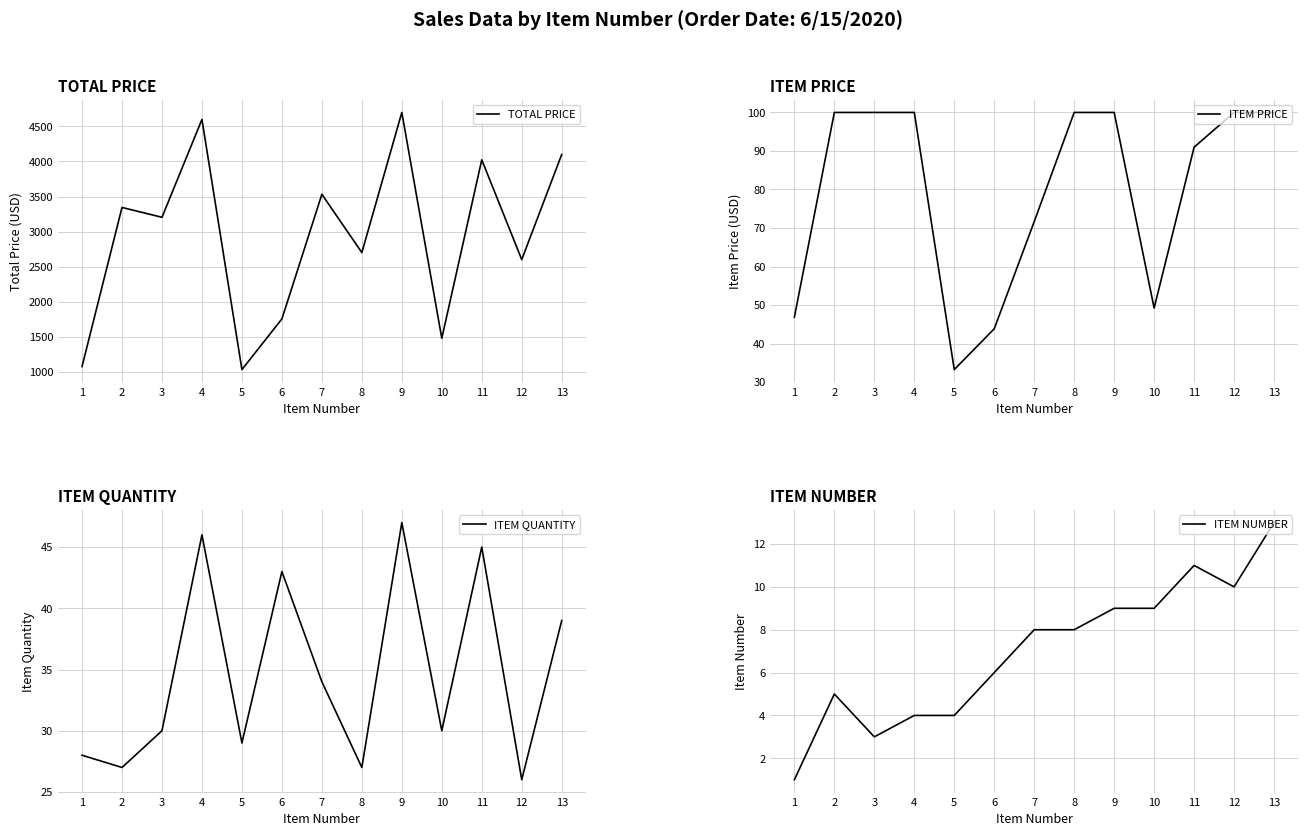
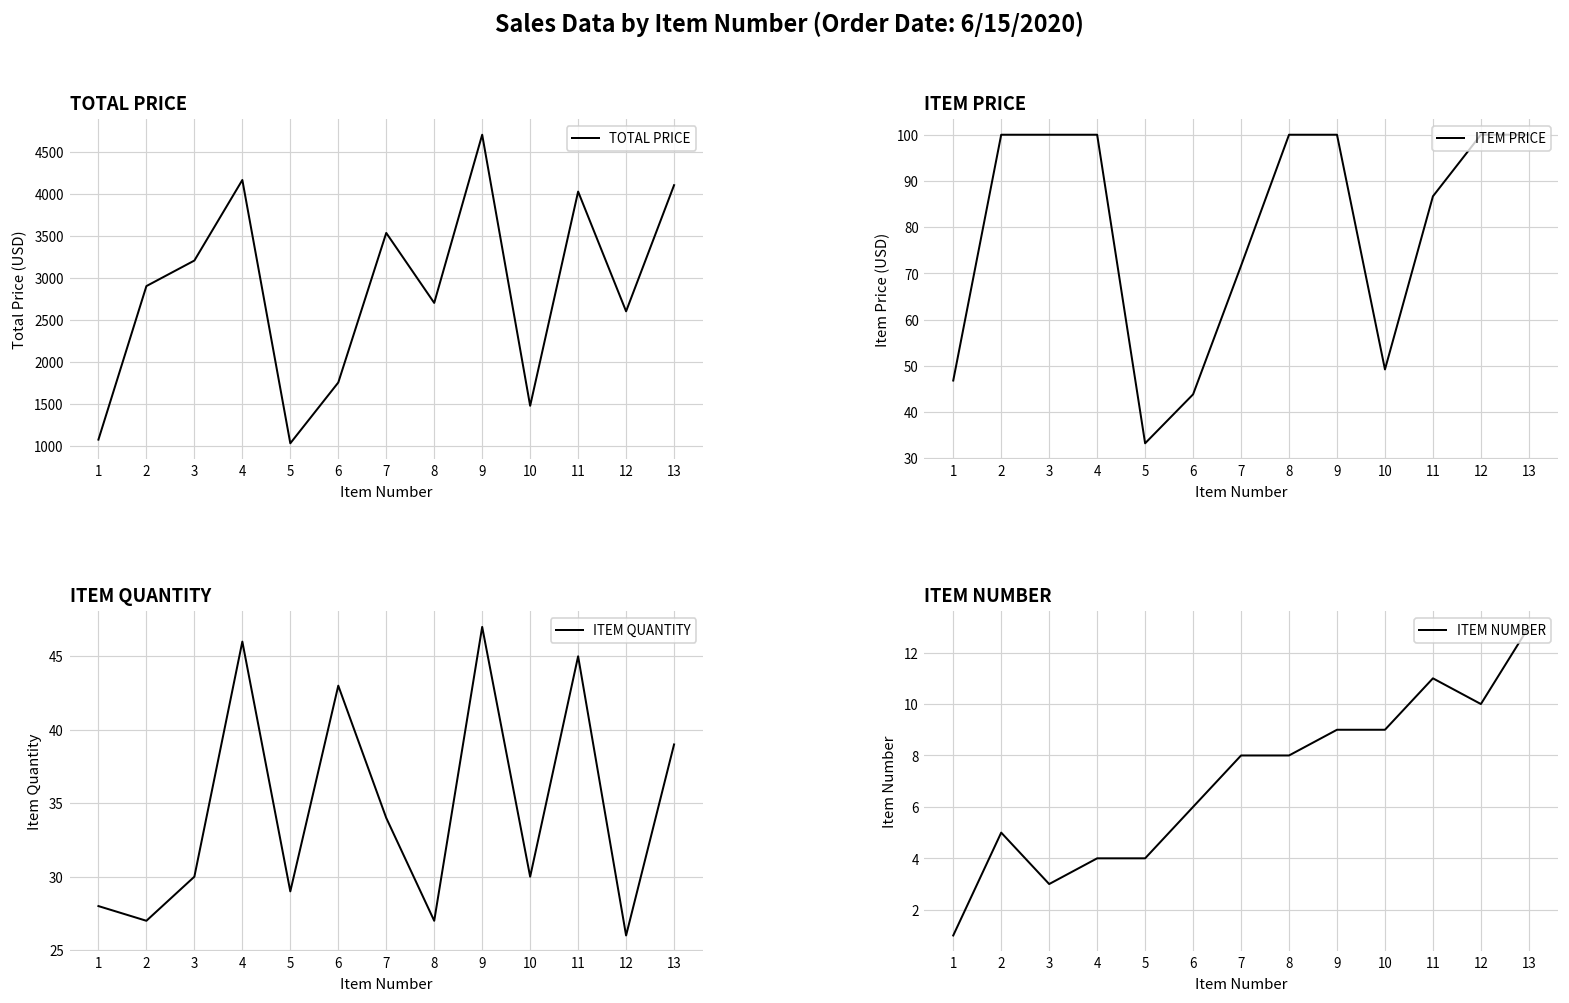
  {
    "TOTAL PRICE": {
      "1": 1100,
-     "2": 3300,
+     "2": 2900,
      "3": 3200,
-     "4": 4600,
+     "4": 4200,
      "5": 1000,
      "6": 1800,
      "7": 3500,
      "8": 2700,
      "9": 4700,
      "10": 1500,
      "11": 4000,
      "12": 2600,
      "13": 4100
    },
    "ITEM PRICE": {
      "1": 47,
      "2": 100,
      "3": 100,
      "4": 100,
      "5": 33,
      "6": 44,
      "7": 72,
      "8": 100,
      "9": 100,
      "10": 49,
-     "11": 91
+     "11": 87
    },
    "ITEM QUANTITY": {
      "1": 28.0,
      "2": 27.0,
      "3": 30.0,
      "4": 46.0,
      "5": 29.0,
      "6": 43.0,
      "7": 34.0,
      "8": 27.0,
      "9": 47.0,
      "10": 30.0,
      "11": 45.0,
      "12": 26.0,
      "13": 39.0
    },
    "ITEM NUMBER": {
      "1": 1.0,
      "2": 5.0,
      "3": 3.0,
      "4": 4.0,
      "5": 4.0,
      "6": 6.0,
      "7": 8.0,
      "8": 8.0,
      "9": 9.0,
      "10": 9.0,
      "11": 11.0,
      "12": 10.0
    }
  }
